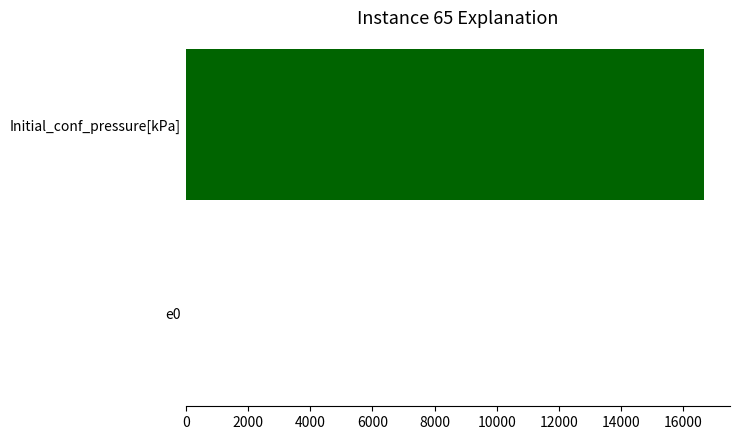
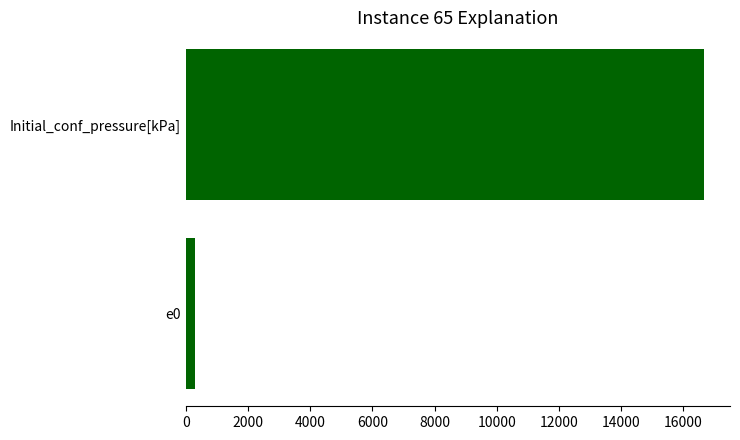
  {
    "Initial_conf_pressure[kPa]": 16700,
-   "e0": 0
+   "e0": 300
  }
